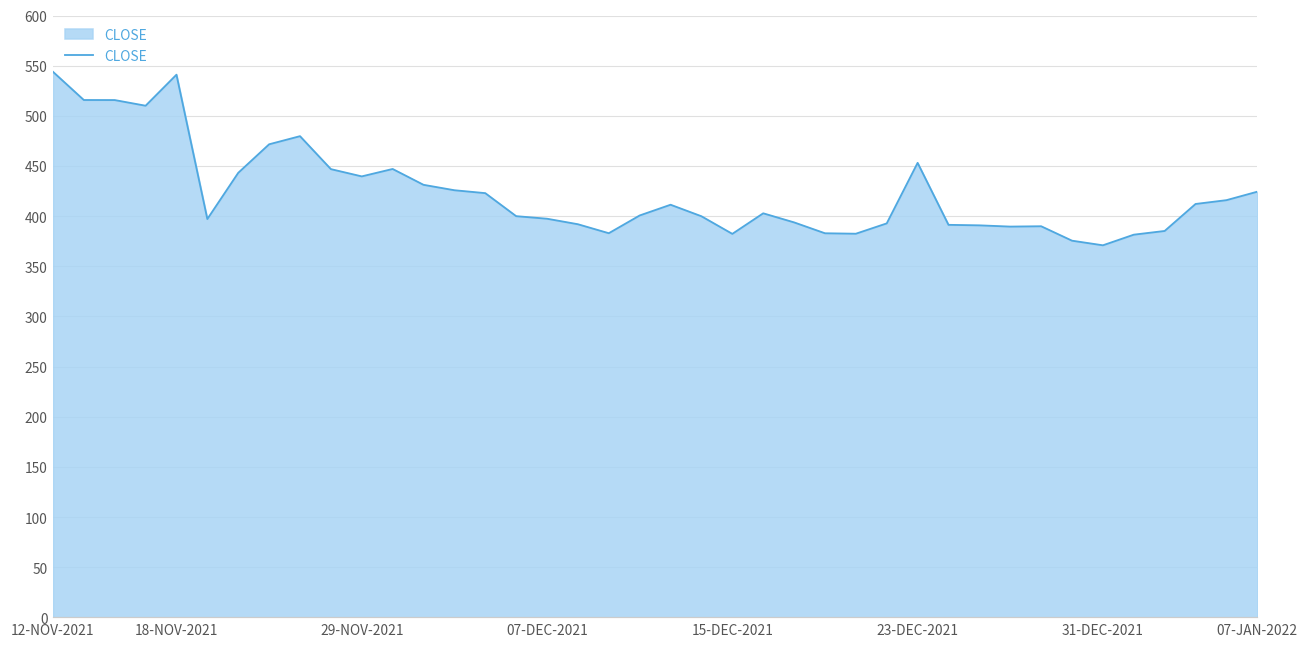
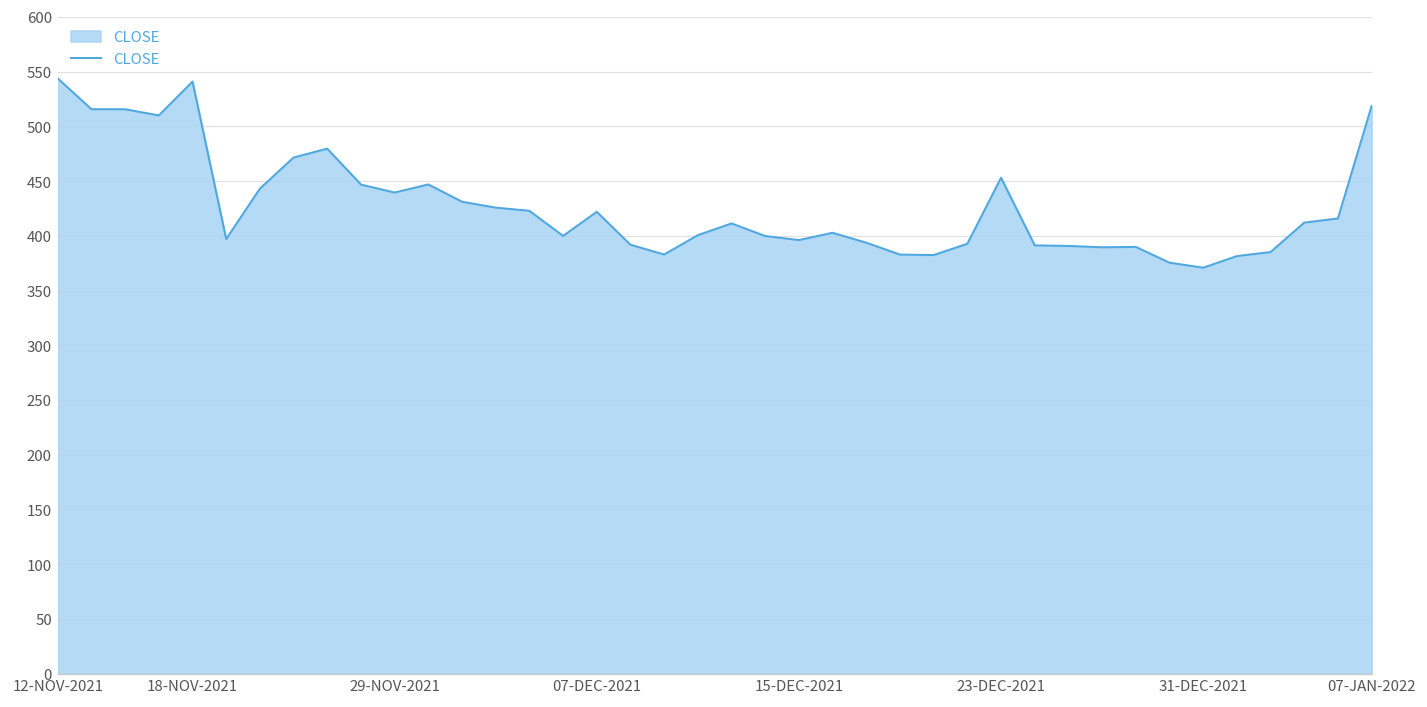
  {
    "12-NOV-2021": 540,
    "18-NOV-2021": 540,
    "29-NOV-2021": 440,
-   "07-DEC-2021": 400,
-   "15-DEC-2021": 380,
+   "07-DEC-2021": 420,
+   "15-DEC-2021": 400,
    "23-DEC-2021": 450,
    "31-DEC-2021": 370,
-   "07-JAN-2022": 420
+   "07-JAN-2022": 520
  }
